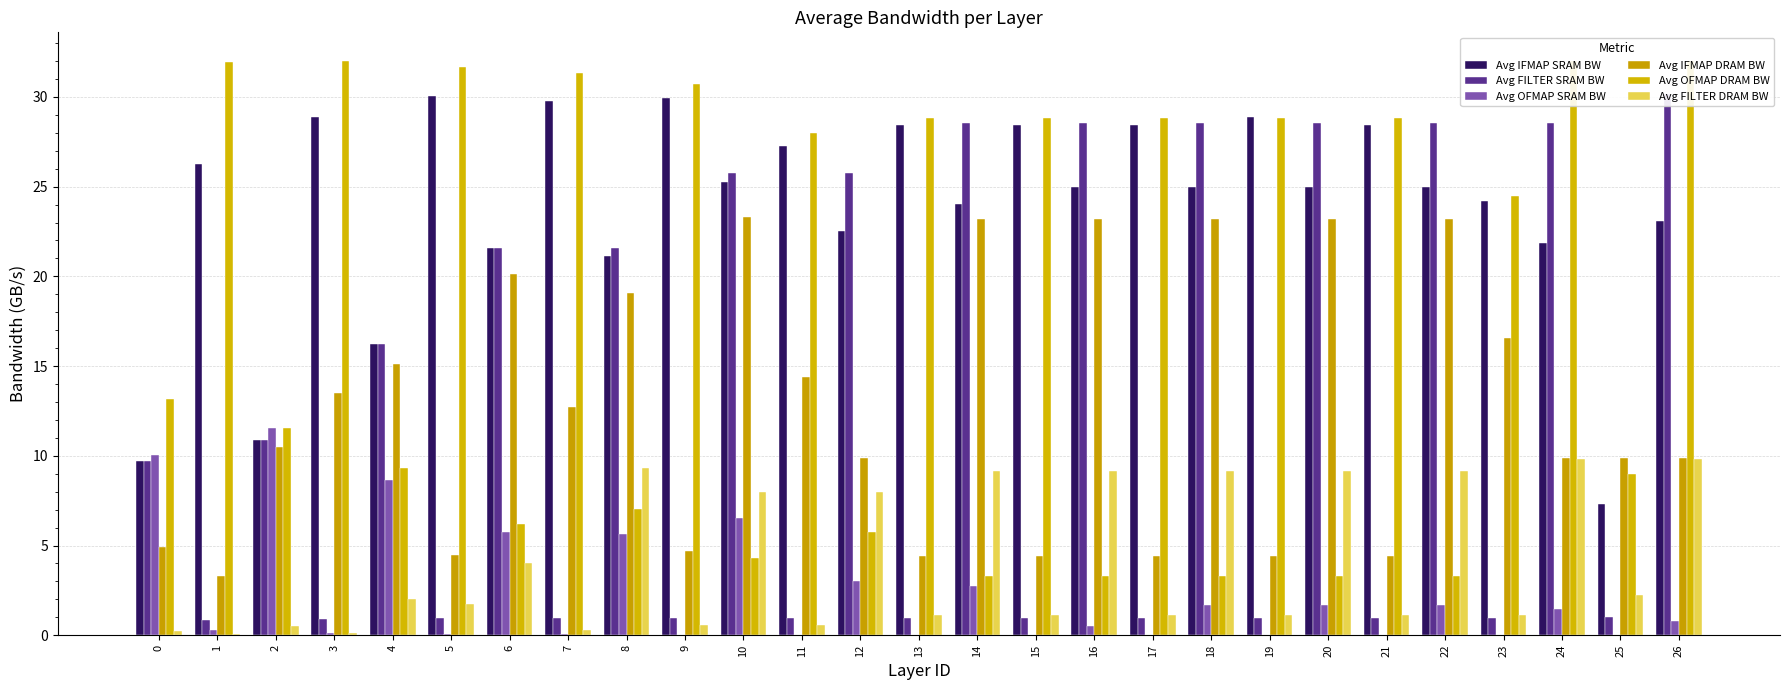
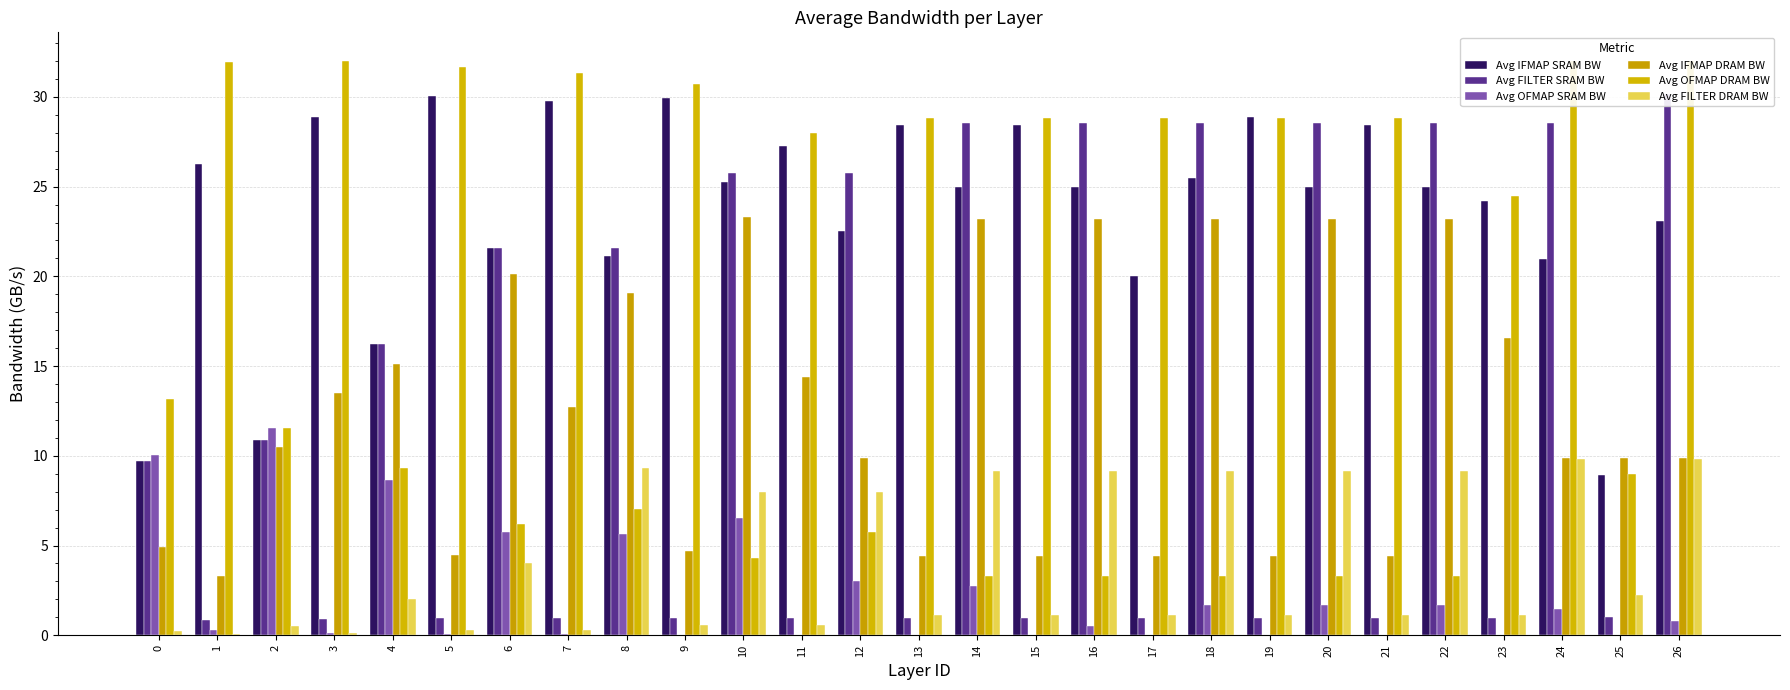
  {
    "Avg IFMAP SRAM BW": {
      "0": 9.7,
      "1": 26.3,
      "2": 10.9,
      "3": 28.9,
      "4": 16.3,
      "5": 30.1,
      "6": 21.6,
      "7": 29.8,
      "8": 21.1,
      "9": 29.9,
      "10": 25.2,
      "11": 27.3,
      "12": 22.5,
      "13": 28.4,
-     "14": 24.0,
+     "14": 25.0,
      "15": 28.4,
      "16": 25.0,
-     "17": 28.4,
-     "18": 25.0,
+     "17": 20.0,
+     "18": 25.5,
      "19": 28.9,
      "20": 25.0,
      "21": 28.4,
      "22": 25.0,
      "23": 24.2,
-     "24": 21.9,
-     "25": 7.3,
+     "24": 21.0,
+     "25": 8.9,
      "26": 23.1
    },
    "Avg FILTER SRAM BW": {
      "0": 9.7,
      "1": 0.8,
      "2": 10.9,
      "3": 0.9,
      "4": 16.3,
      "5": 0.9,
      "6": 21.6,
      "7": 0.9,
      "8": 21.6,
      "9": 1.0,
      "10": 25.8,
      "11": 1.0,
      "12": 25.8,
      "13": 1.0,
      "14": 28.5,
      "15": 1.0,
      "16": 28.5,
      "17": 1.0,
      "18": 28.5,
      "19": 1.0,
      "20": 28.5,
      "21": 1.0,
      "22": 28.5,
      "23": 1.0,
      "24": 28.5,
      "25": 1.0
    },
    "Avg OFMAP SRAM BW": {
      "0": 10.0,
      "1": 0.3,
      "2": 11.6,
      "3": 0.2,
      "4": 8.6,
      "6": 5.7,
      "8": 5.6,
      "10": 6.5,
      "12": 3.0,
      "14": 2.8,
      "16": 0.5,
      "18": 1.7,
      "20": 1.7,
      "22": 1.7,
      "24": 1.5,
      "26": 0.8
    },
    "Avg FILTER DRAM BW": {
      "0": 0.2,
      "2": 0.5,
      "3": 0.1,
      "4": 2.0,
-     "5": 1.8,
+     "5": 0.3,
      "6": 4.0,
      "7": 0.3,
      "8": 9.3,
      "9": 0.6,
      "10": 8.0,
      "11": 0.6,
      "12": 8.0,
      "13": 1.1,
      "14": 9.1,
      "15": 1.1,
      "16": 9.1,
      "17": 1.1,
      "18": 9.1,
      "19": 1.1,
      "20": 9.1,
      "21": 1.1,
      "22": 9.1,
      "23": 1.1,
      "24": 9.8,
      "25": 2.3,
      "26": 9.8
    }
  }
